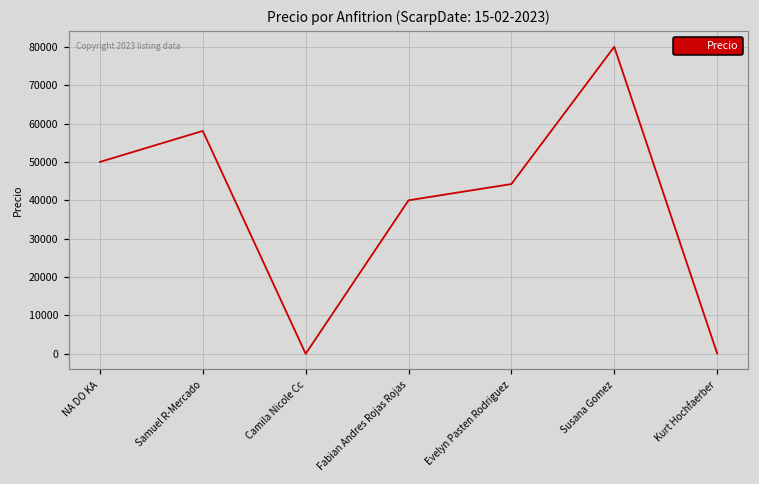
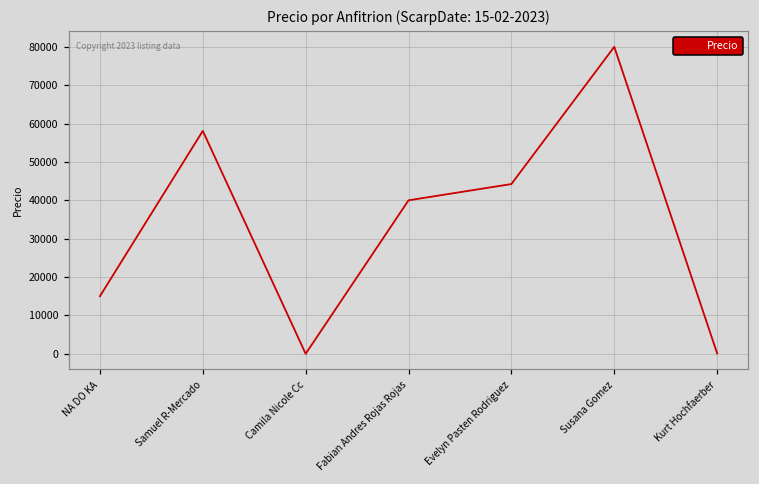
  {
-   "NA DO KA": 50000,
+   "NA DO KA": 15000,
    "Samuel R-Mercado": 58000,
    "Camila Nicole Cc": 0,
    "Fabian Andres Rojas Rojas": 40000,
    "Evelyn Pasten Rodriguez": 44000,
    "Susana Gomez": 80000,
    "Kurt Hochfaerber": 0
  }
